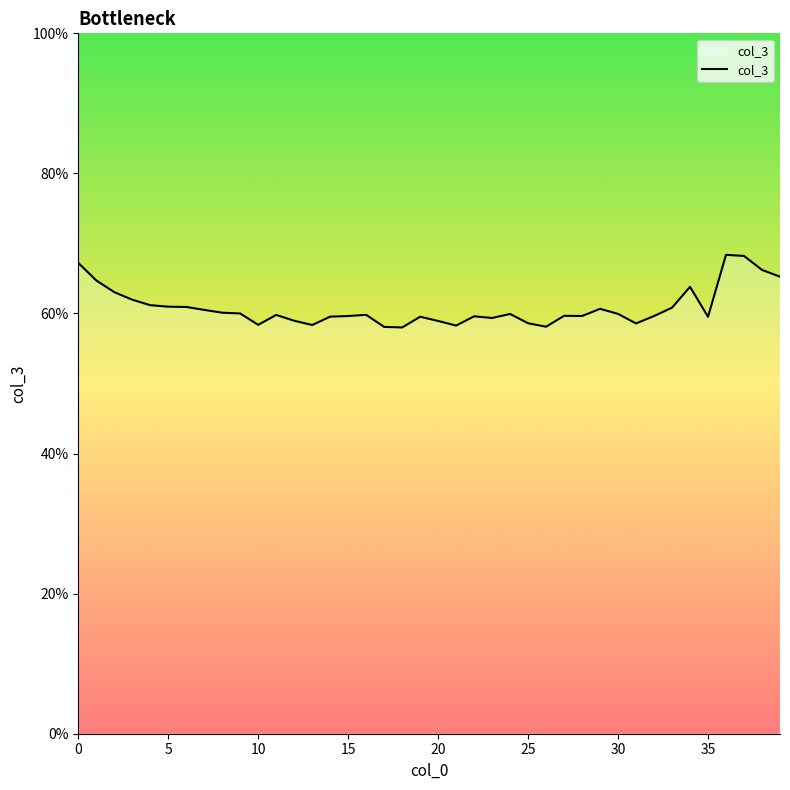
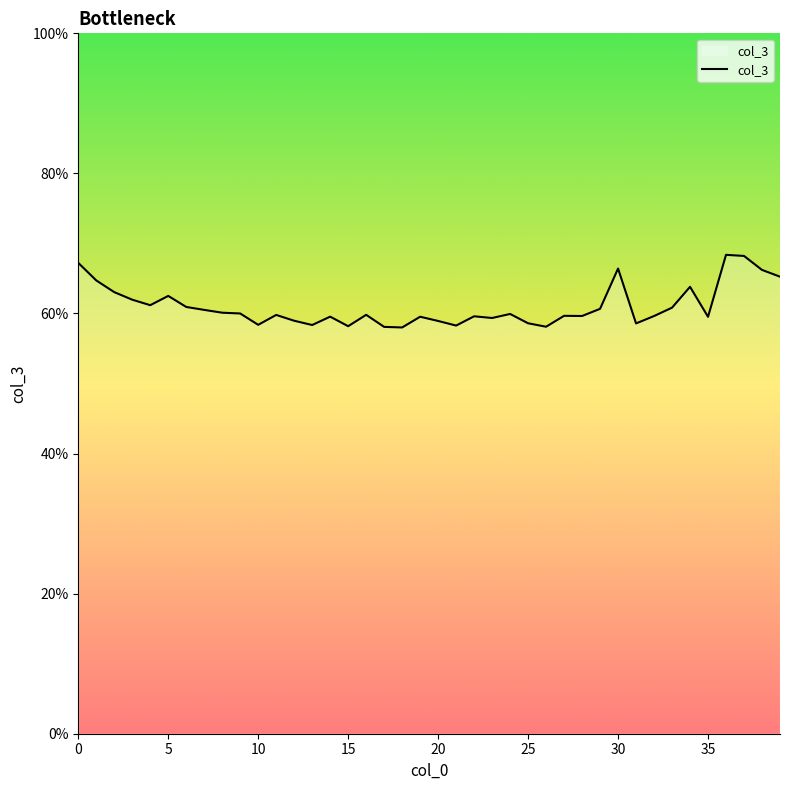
  {
    "0": "67%",
-   "5": "61%",
+   "5": "63%",
    "10": "58%",
-   "15": "60%",
+   "15": "58%",
    "20": "59%",
    "25": "59%",
-   "30": "60%",
+   "30": "66%",
    "35": "60%"
  }
